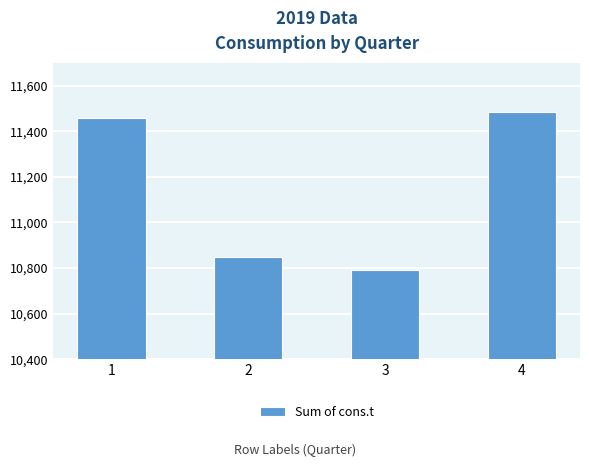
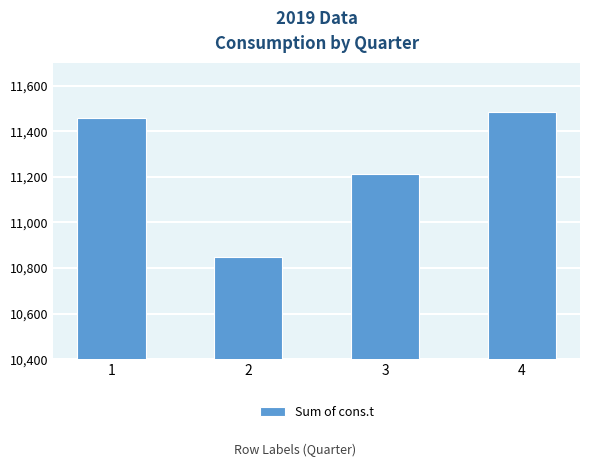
  {
    "1": "11,460",
    "2": "10,850",
-   "3": "10,790",
+   "3": "11,210",
    "4": "11,490"
  }
